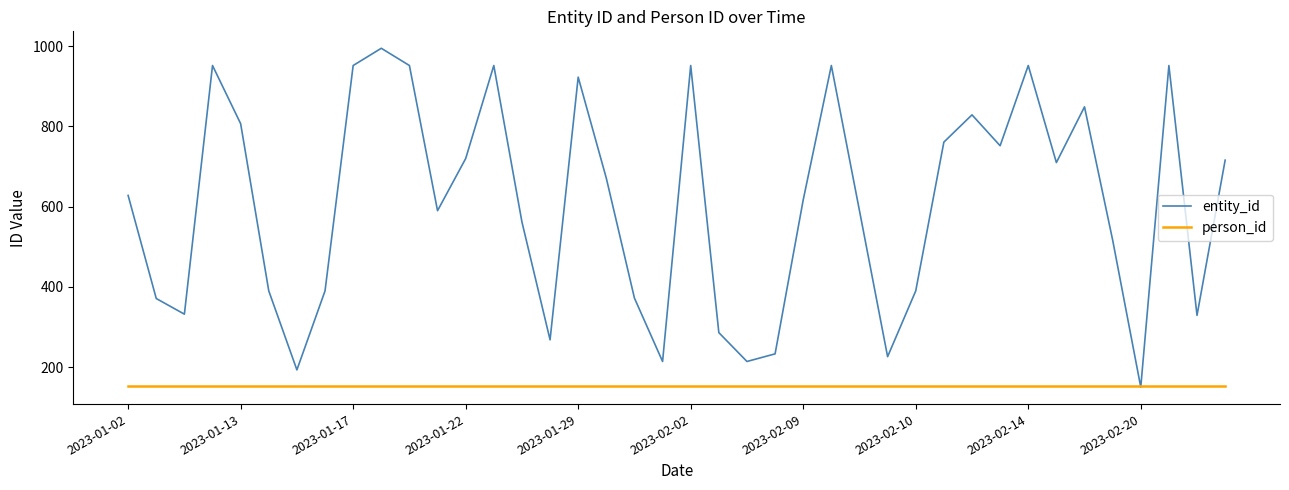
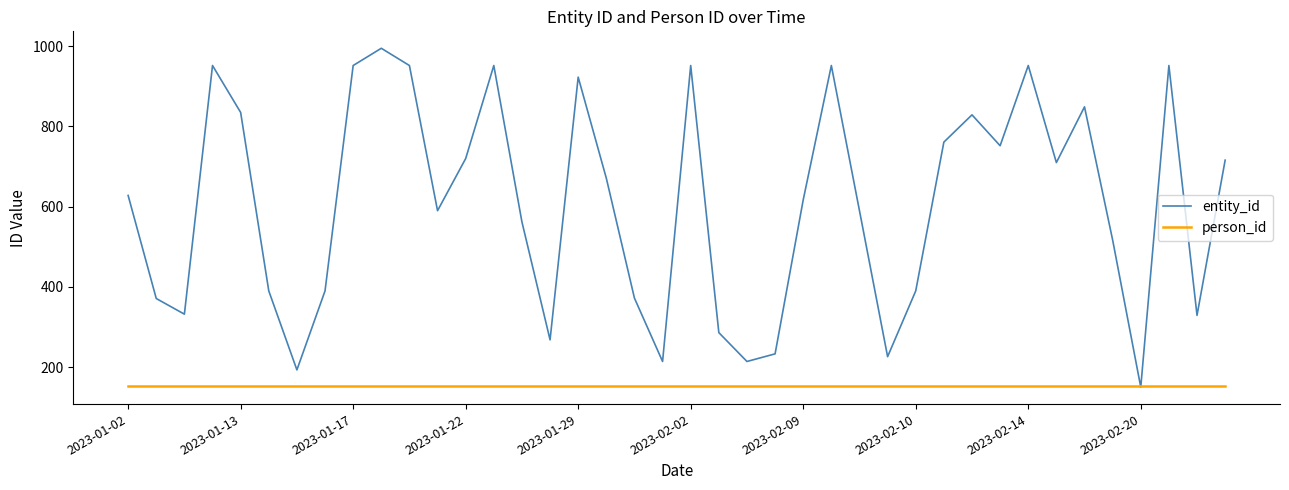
  {
    "entity_id": {
      "2023-01-02": 630,
-     "2023-01-13": 810,
+     "2023-01-13": 840,
      "2023-01-17": 950,
      "2023-01-29": 920
    },
    "person_id": {
      "2023-01-02": 150,
      "2023-01-13": 150,
      "2023-01-17": 150,
      "2023-01-29": 150
    }
  }
